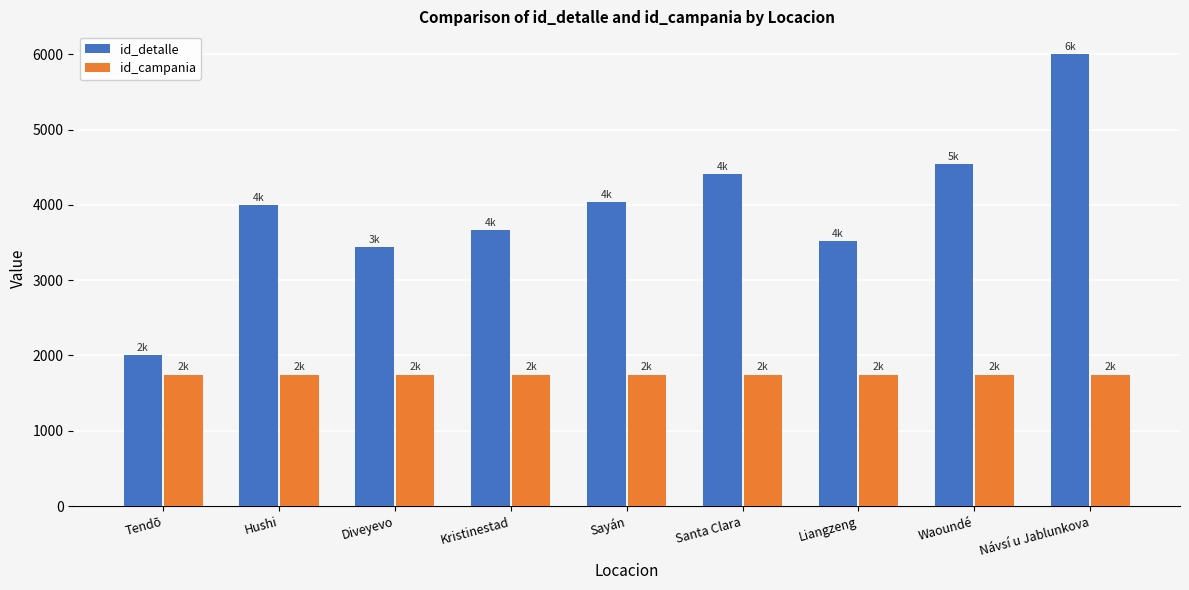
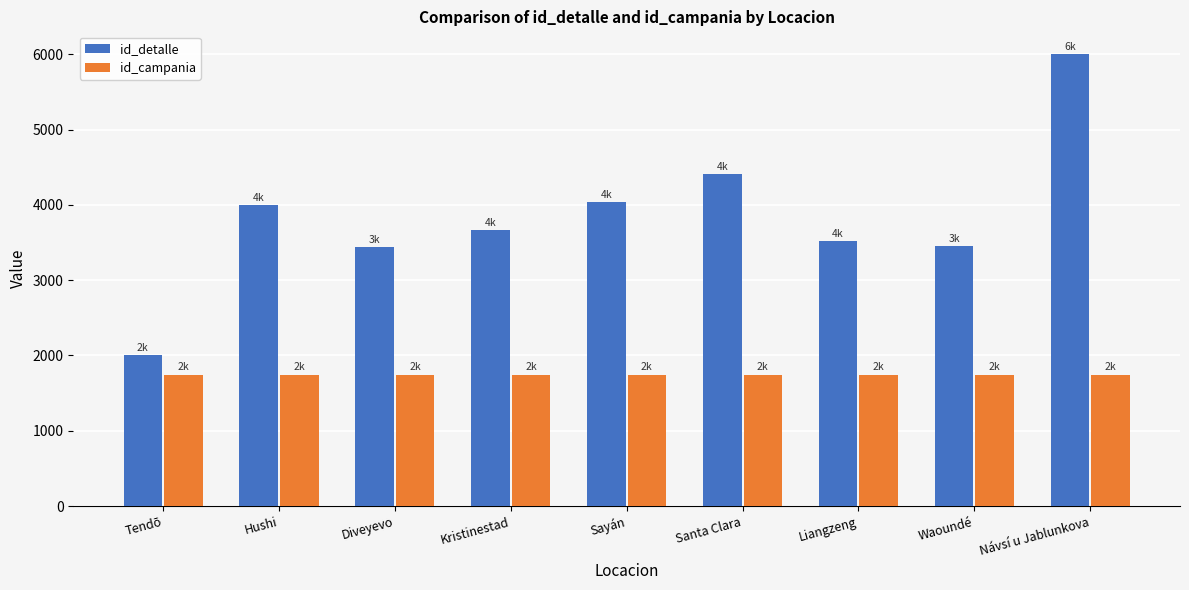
  {
    "id_detalle": {
      "Tendō": "2k",
      "Hushi": "4k",
      "Diveyevo": "3k",
      "Kristinestad": "4k",
      "Sayán": "4k",
      "Santa Clara": "4k",
      "Liangzeng": "4k",
-     "Waoundé": "5k",
+     "Waoundé": "3k",
      "Návsí u Jablunkova": "6k"
    },
    "id_campania": {
      "Tendō": "2k",
      "Hushi": "2k",
      "Diveyevo": "2k",
      "Kristinestad": "2k",
      "Sayán": "2k",
      "Santa Clara": "2k",
      "Liangzeng": "2k",
      "Waoundé": "2k",
      "Návsí u Jablunkova": "2k"
    }
  }
